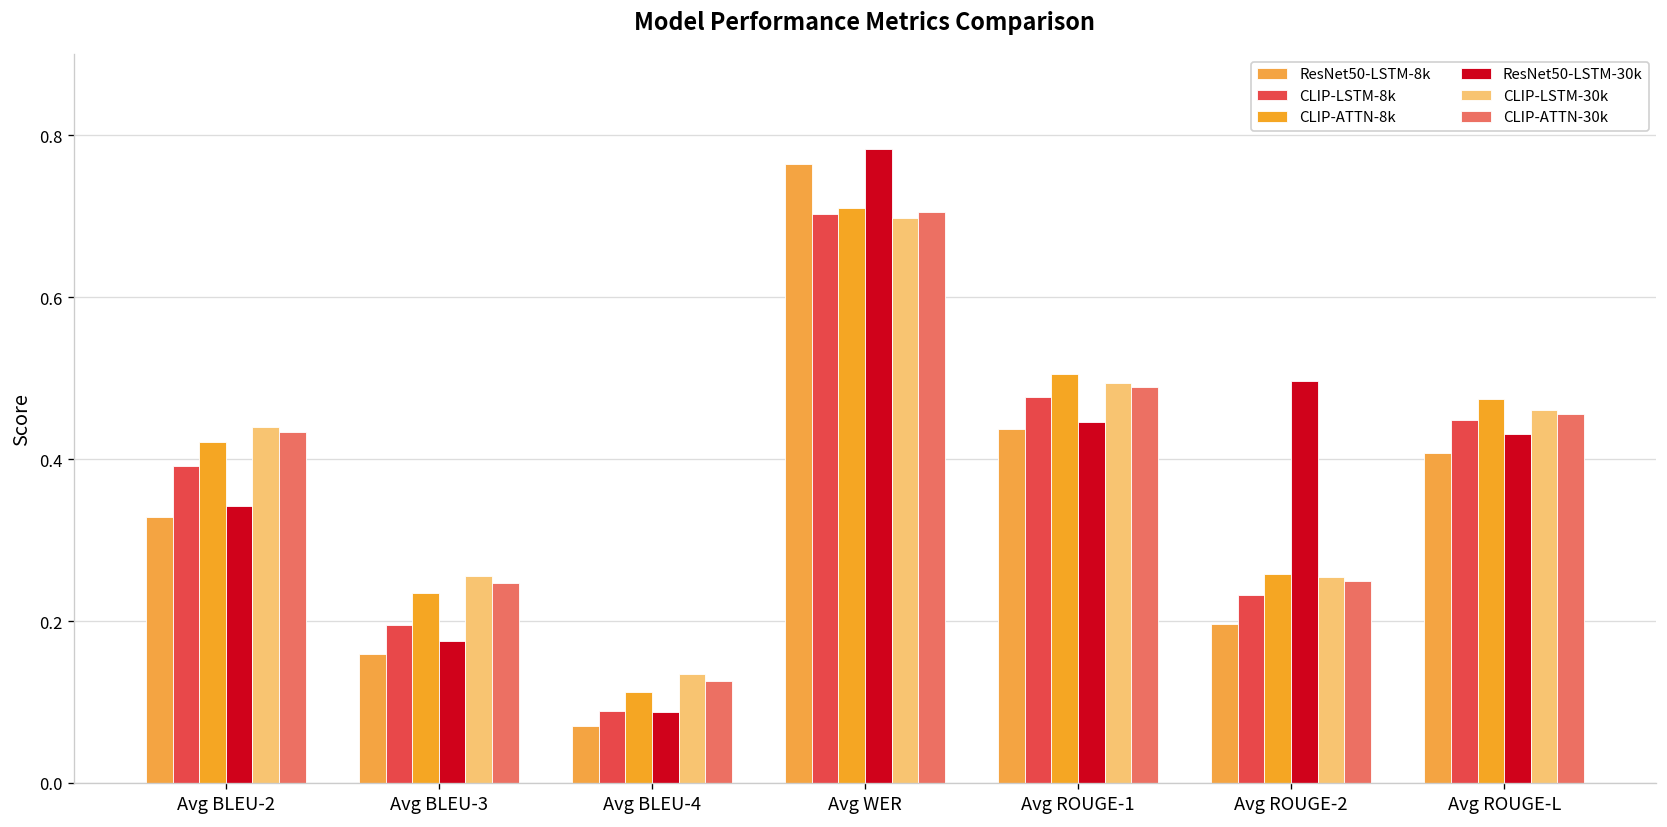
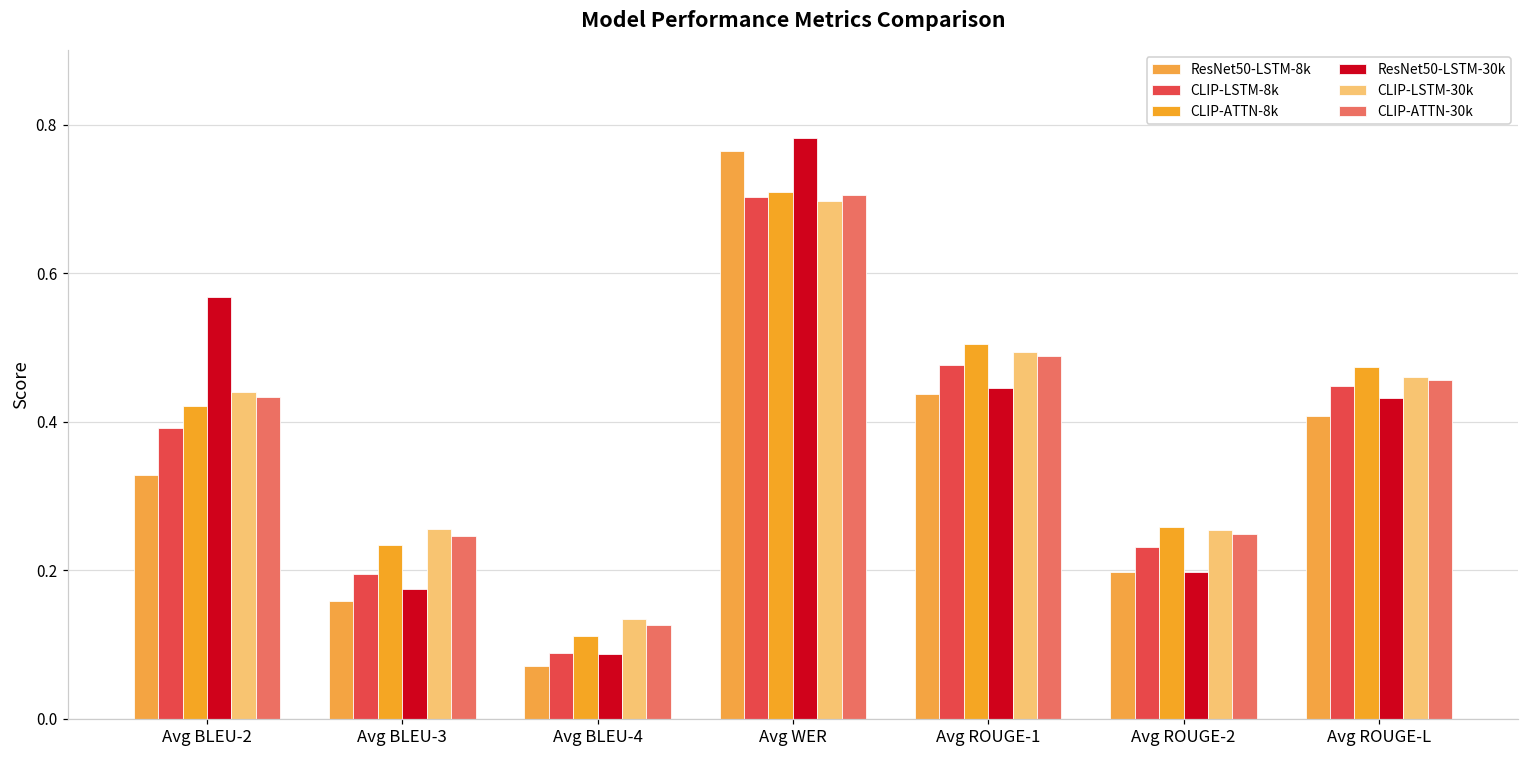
  {
    "ResNet50-LSTM-30k": {
-     "Avg BLEU-2": 0.34,
+     "Avg BLEU-2": 0.57,
      "Avg BLEU-3": 0.18,
      "Avg BLEU-4": 0.09,
      "Avg WER": 0.78,
      "Avg ROUGE-1": 0.45,
-     "Avg ROUGE-2": 0.50,
+     "Avg ROUGE-2": 0.20,
      "Avg ROUGE-L": 0.43
    }
  }
